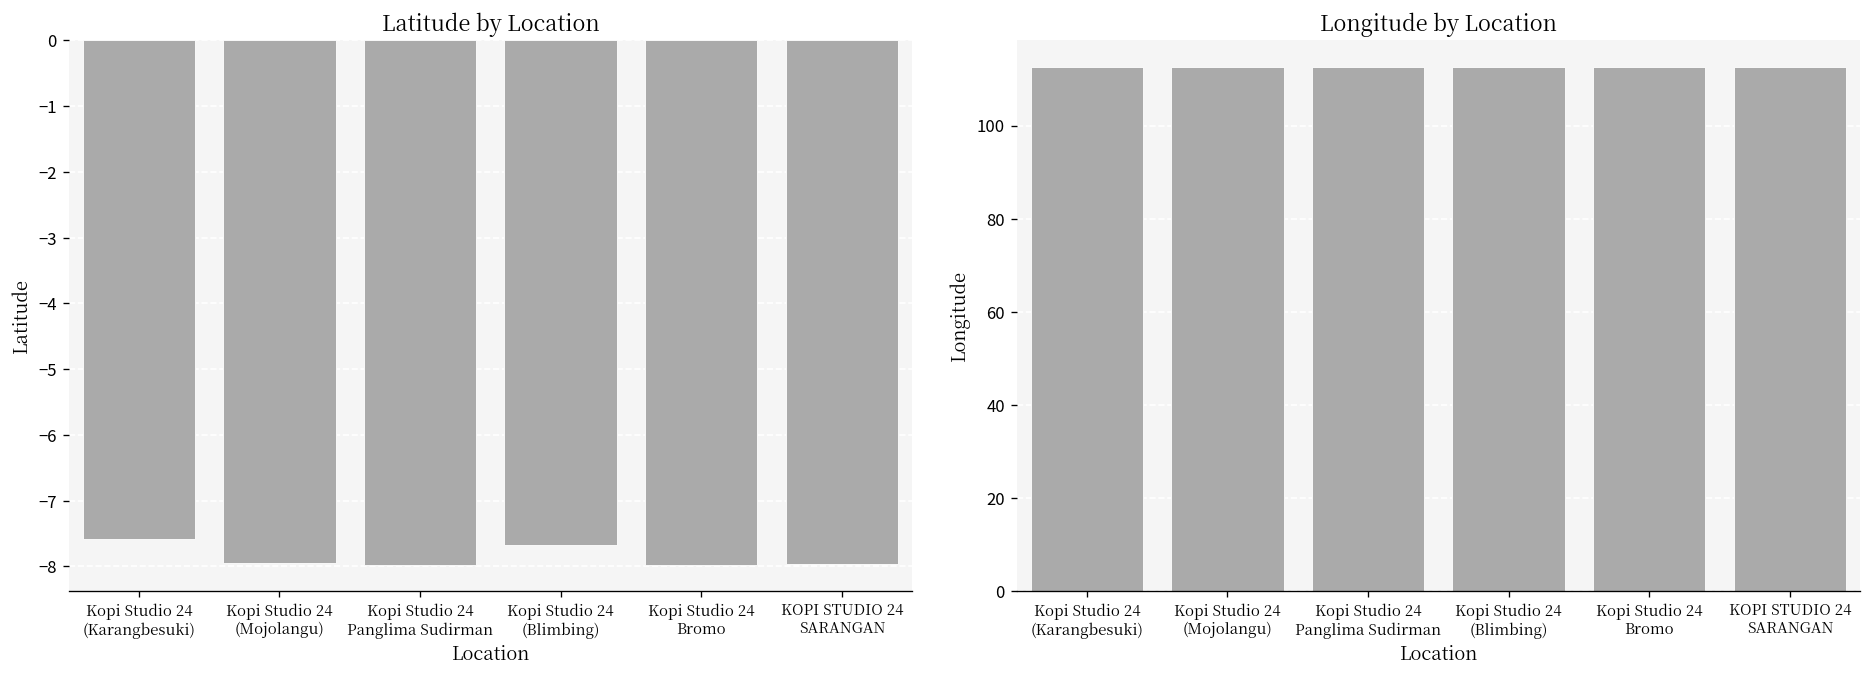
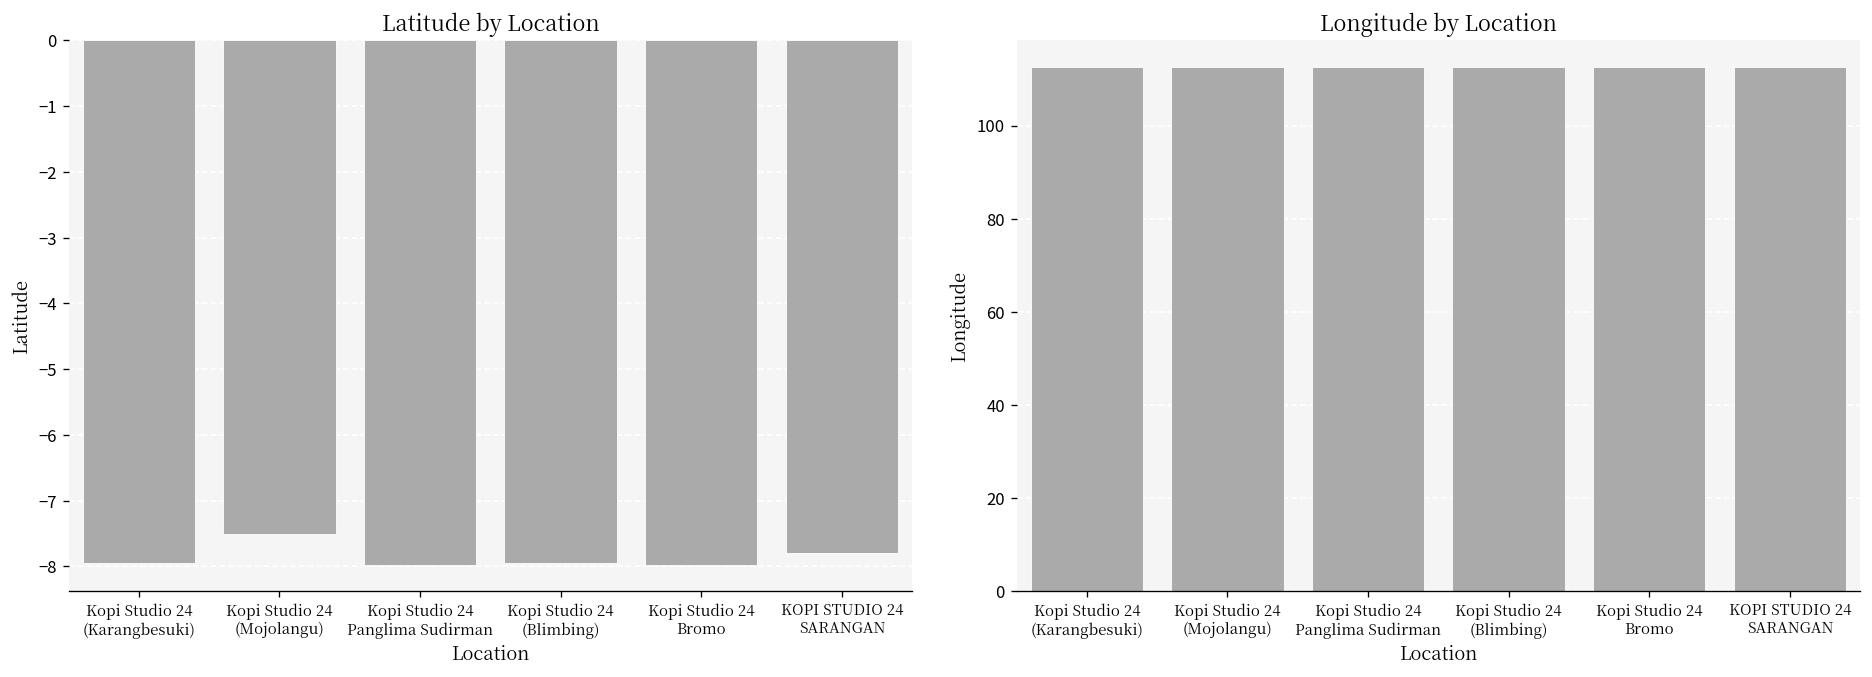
  {
    "Latitude by Location": {
-     "Kopi Studio 24 (Karangbesuki)": -7.6,
-     "Kopi Studio 24 (Mojolangu)": -7.9,
+     "Kopi Studio 24 (Karangbesuki)": -8.0,
+     "Kopi Studio 24 (Mojolangu)": -7.5,
      "Kopi Studio 24 Panglima Sudirman": -8.0,
-     "Kopi Studio 24 (Blimbing)": -7.7,
+     "Kopi Studio 24 (Blimbing)": -7.9,
      "Kopi Studio 24 Bromo": -8.0,
-     "KOPI STUDIO 24 SARANGAN": -8.0
+     "KOPI STUDIO 24 SARANGAN": -7.8
    },
    "Longitude by Location": {
      "Kopi Studio 24 (Karangbesuki)": 113,
      "Kopi Studio 24 (Mojolangu)": 113,
      "Kopi Studio 24 Panglima Sudirman": 113,
      "Kopi Studio 24 (Blimbing)": 113,
      "Kopi Studio 24 Bromo": 113,
      "KOPI STUDIO 24 SARANGAN": 113
    }
  }
